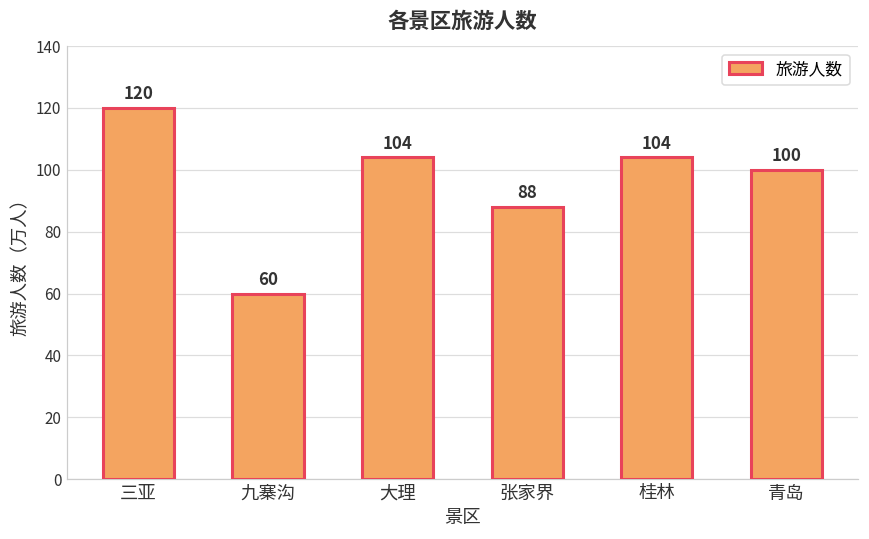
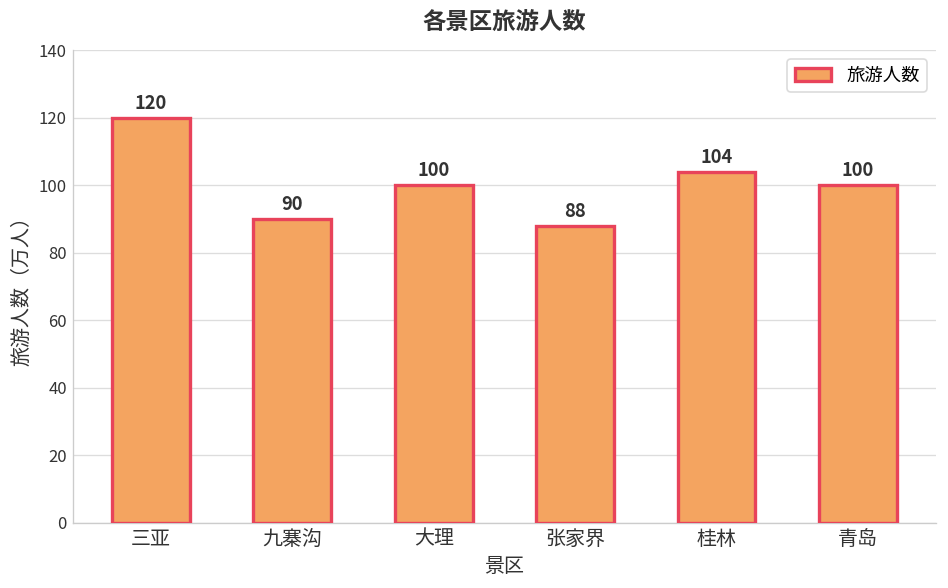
  {
    "三亚": 120,
-   "九寨沟": 60,
-   "大理": 104,
+   "九寨沟": 90,
+   "大理": 100,
    "张家界": 88,
    "桂林": 104,
    "青岛": 100
  }
